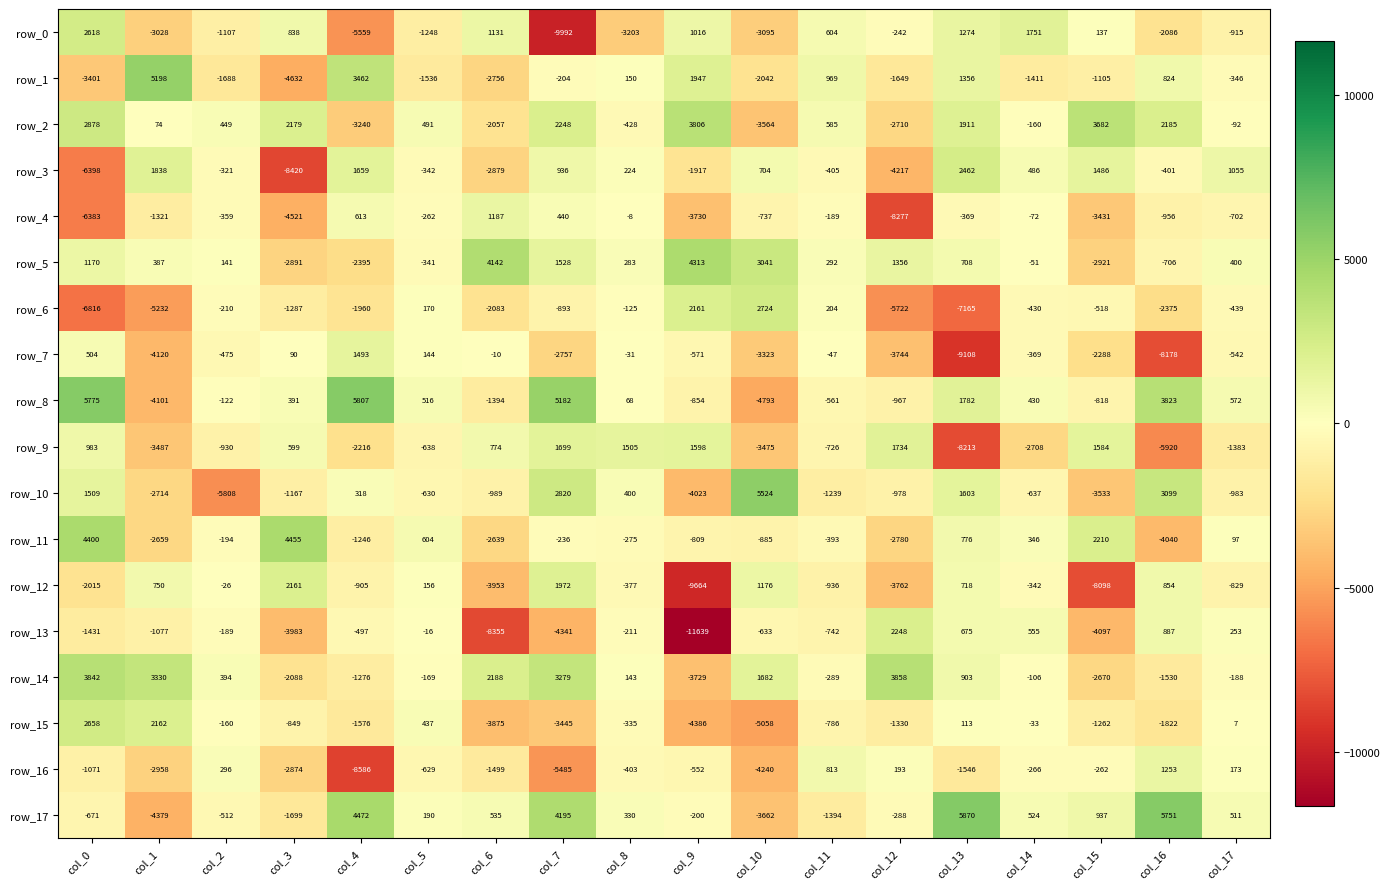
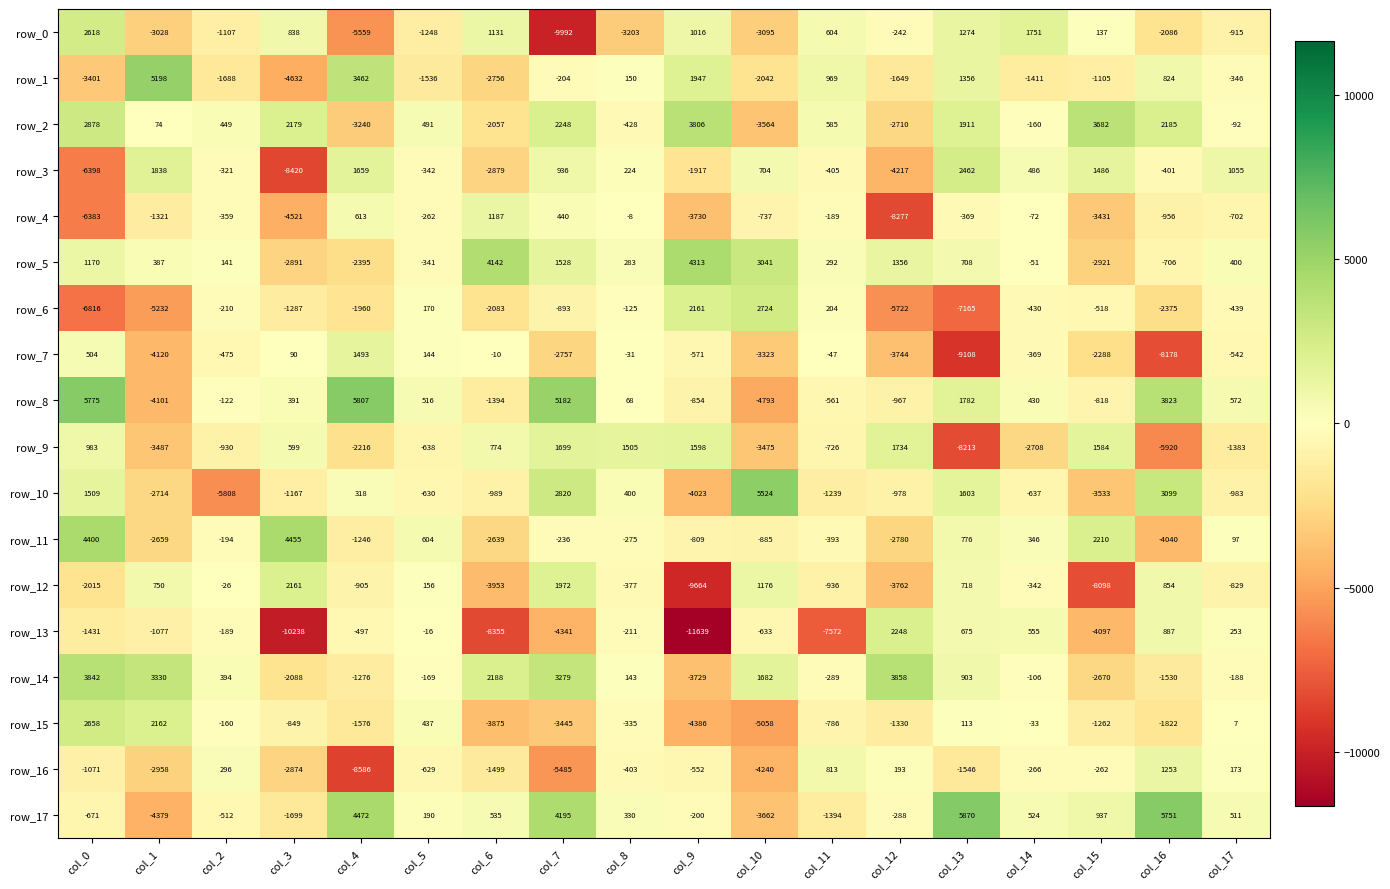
  {
    "row_13": {
      "col_0": -1431,
      "col_1": -1077,
      "col_2": -189,
-     "col_3": -3983,
+     "col_3": -10238,
      "col_4": -497,
      "col_5": -16,
      "col_6": -8355,
      "col_7": -4341,
      "col_8": -211,
      "col_9": -11639,
      "col_10": -633,
-     "col_11": -742,
+     "col_11": -7572,
      "col_12": 2248,
      "col_13": 675,
      "col_14": 555,
      "col_15": -4097,
      "col_16": 887,
      "col_17": 253
    }
  }
